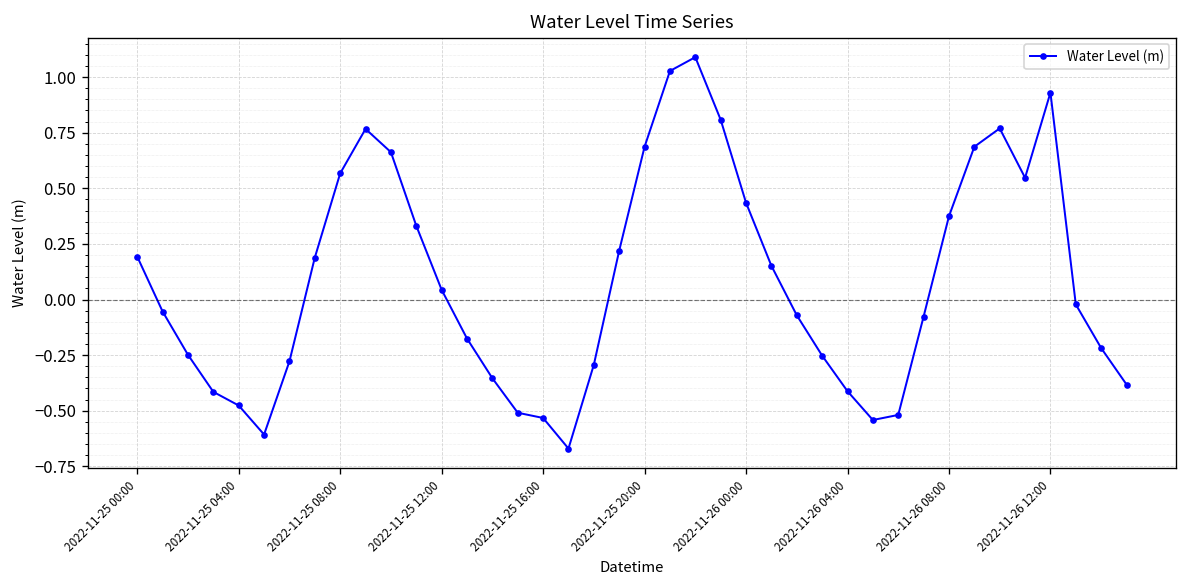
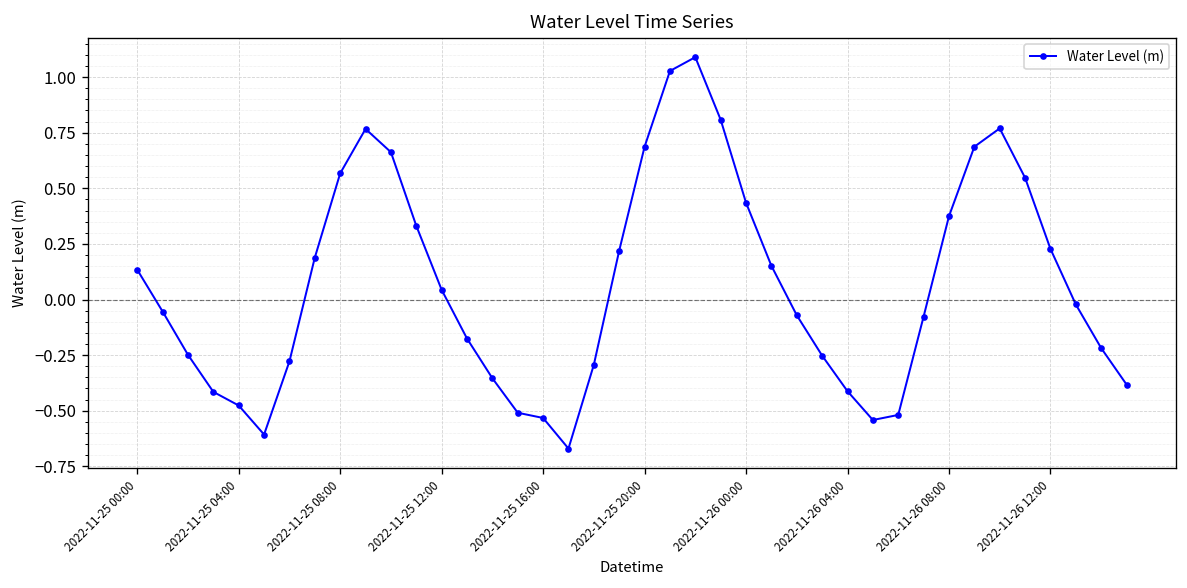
  {
-   "2022-11-25 00:00": 0.19,
+   "2022-11-25 00:00": 0.13,
    "2022-11-25 04:00": -0.48,
    "2022-11-25 08:00": 0.57,
    "2022-11-25 12:00": 0.04,
    "2022-11-25 16:00": -0.53,
    "2022-11-25 20:00": 0.69,
    "2022-11-26 00:00": 0.44,
    "2022-11-26 04:00": -0.41,
    "2022-11-26 08:00": 0.37,
-   "2022-11-26 12:00": 0.93
+   "2022-11-26 12:00": 0.23
  }
